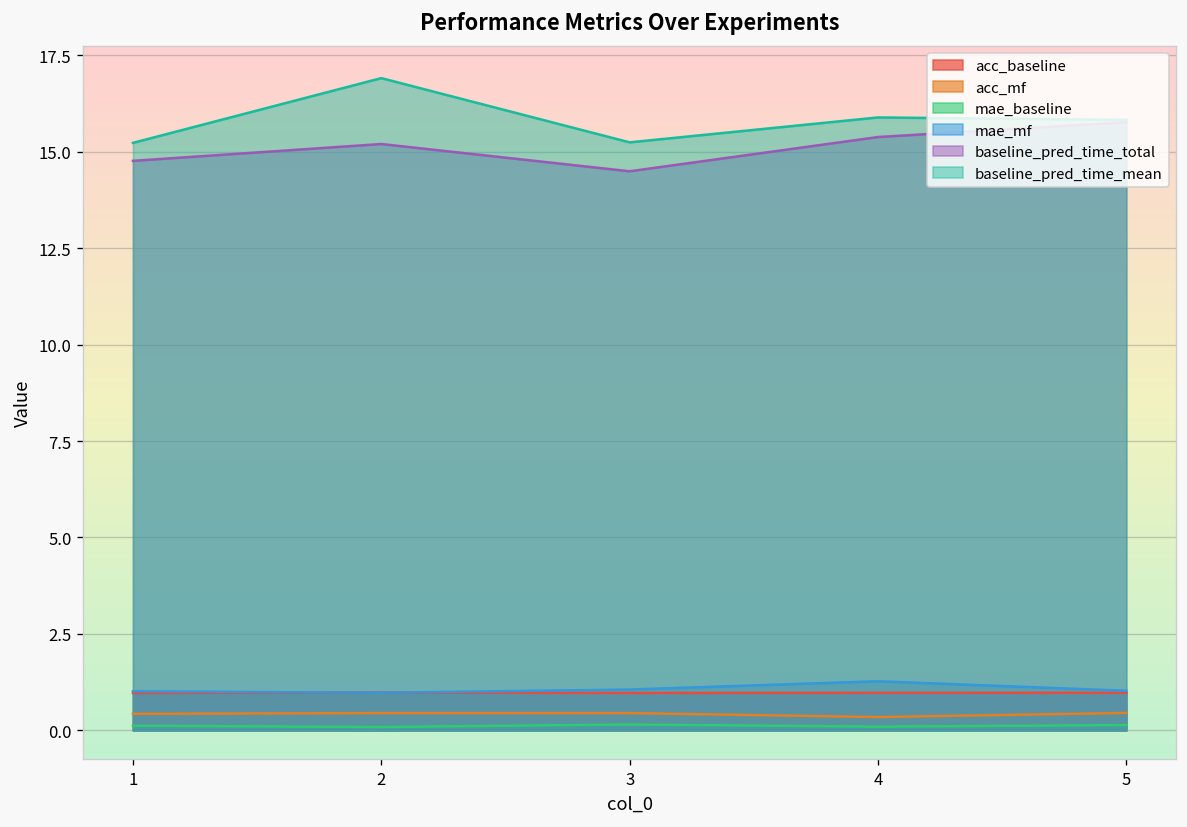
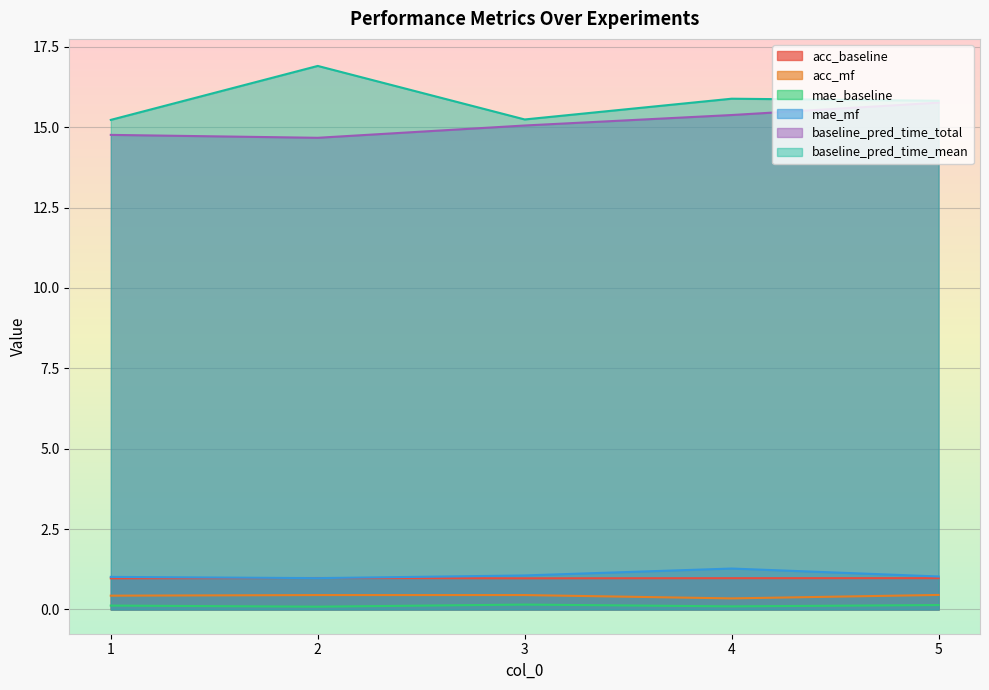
  {
    "baseline_pred_time_total": {
      "1": 14.8,
-     "2": 15.2,
-     "3": 14.5,
+     "2": 14.7,
+     "3": 15.1,
      "4": 15.4
    }
  }
